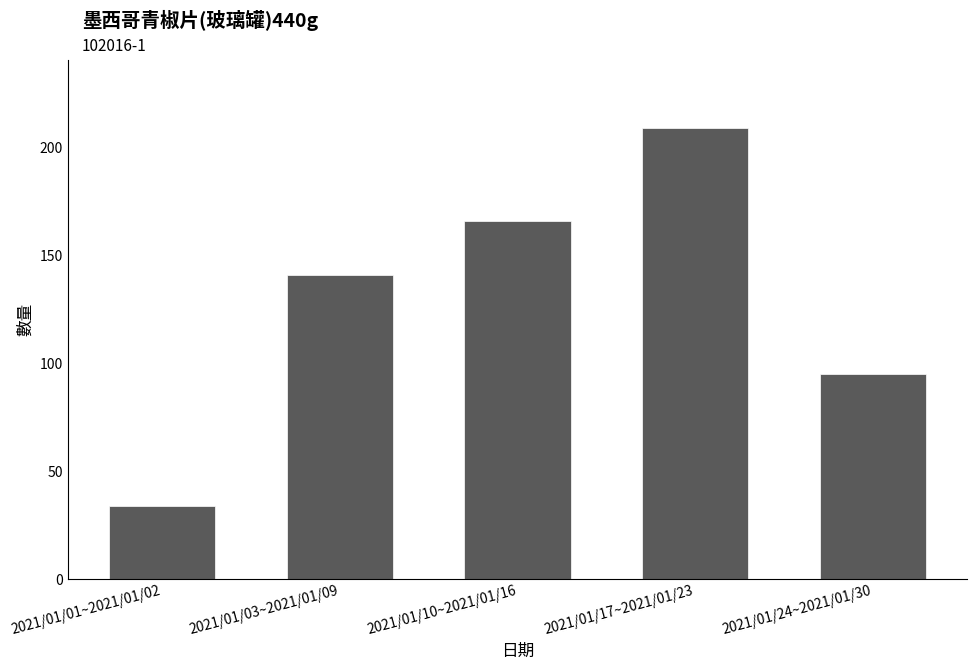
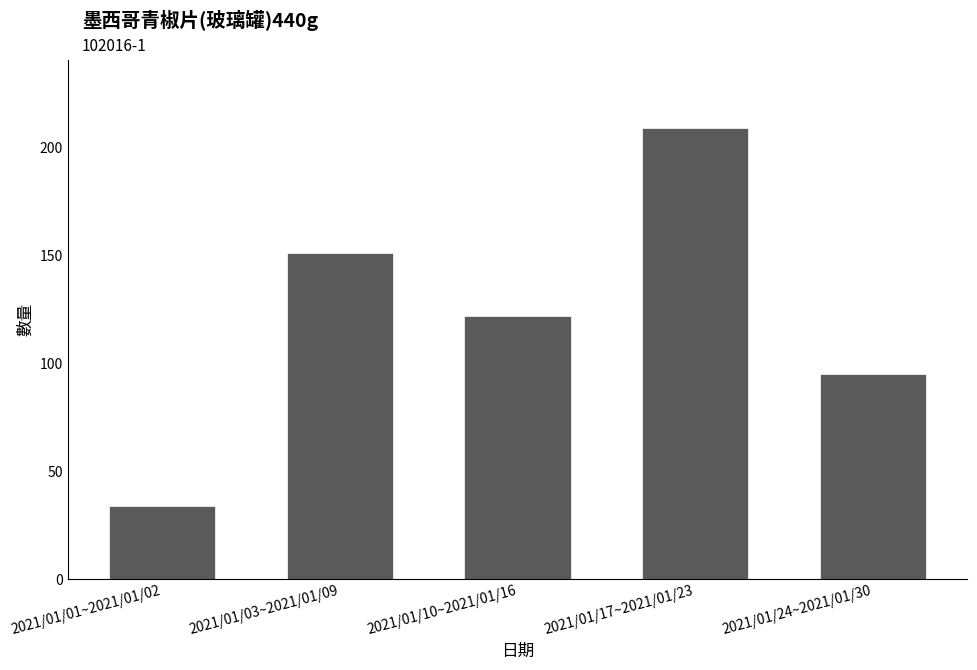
  {
    "2021/01/01~2021/01/02": 34,
-   "2021/01/03~2021/01/09": 141,
-   "2021/01/10~2021/01/16": 166,
+   "2021/01/03~2021/01/09": 151,
+   "2021/01/10~2021/01/16": 122,
    "2021/01/17~2021/01/23": 209,
    "2021/01/24~2021/01/30": 95
  }
